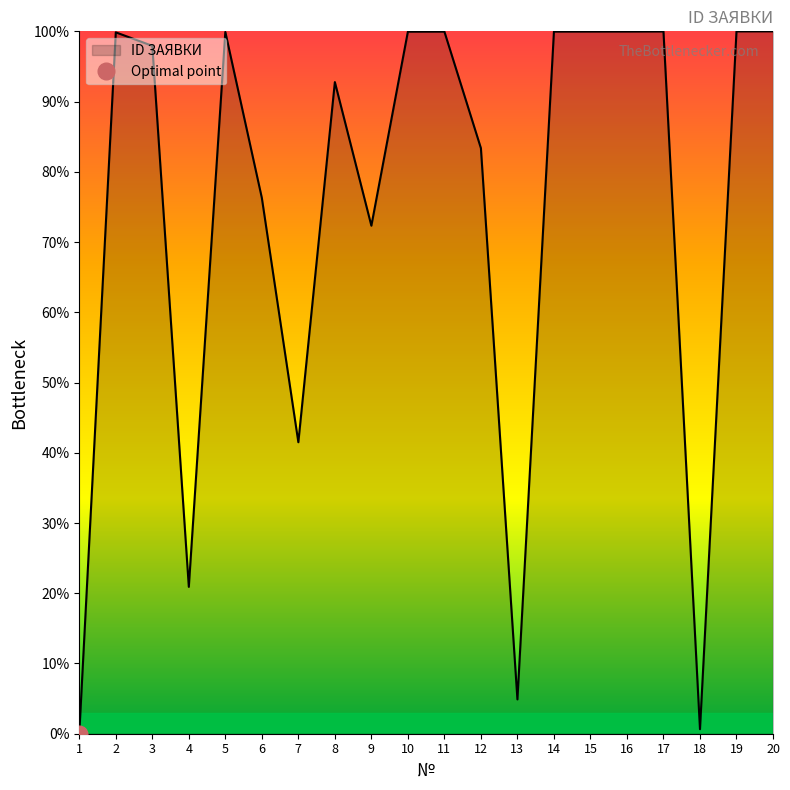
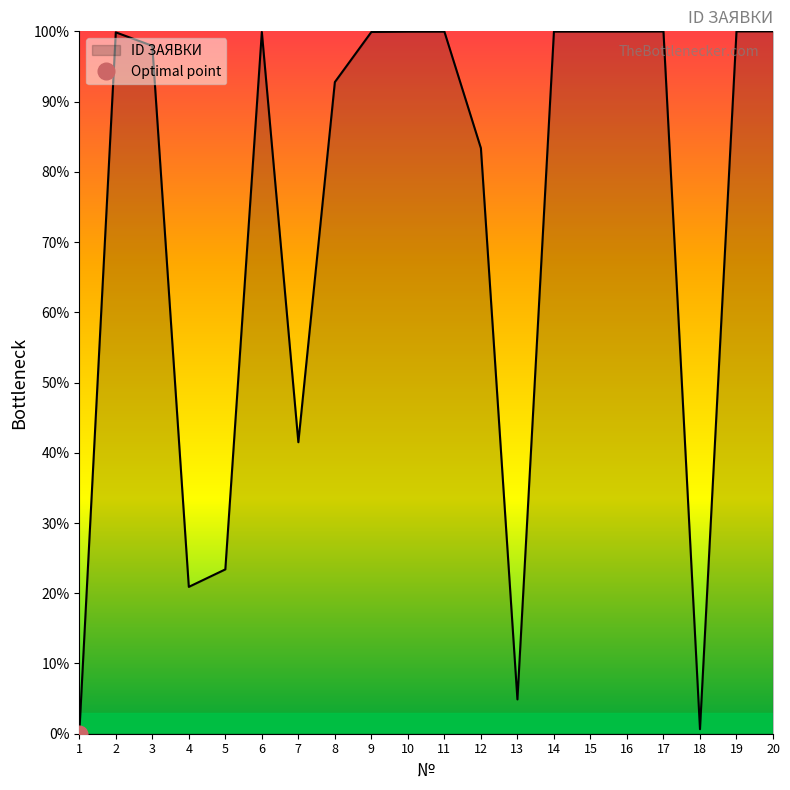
  {
    "ID ЗАЯВКИ": {
      "2": "100%",
      "4": "21%",
-     "5": "100%",
-     "6": "76%",
+     "5": "23%",
+     "6": "100%",
      "7": "41%",
      "8": "93%",
-     "9": "72%",
+     "9": "100%",
      "10": "100%",
      "11": "100%",
      "12": "83%",
      "13": "5%",
      "14": "100%",
      "15": "100%",
      "16": "100%",
      "17": "100%",
      "19": "100%",
      "20": "100%"
    }
  }
